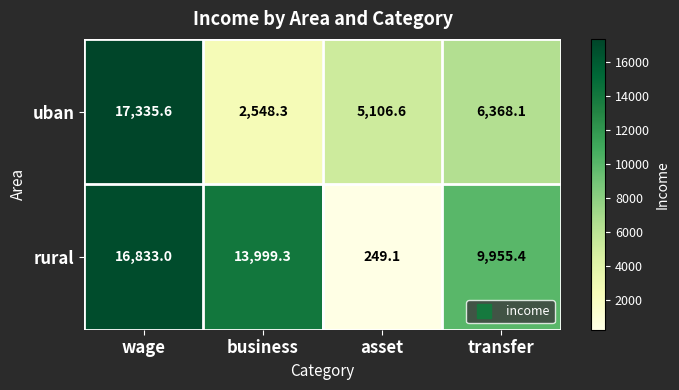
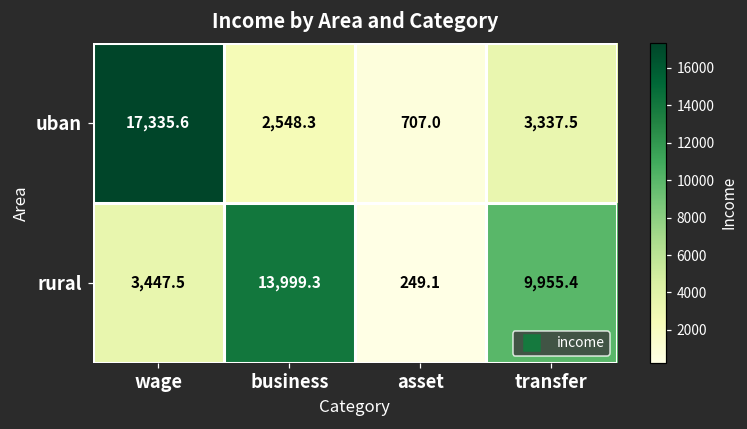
  {
    "uban": {
      "wage": "17,335.6",
      "business": "2,548.3",
-     "asset": "5,106.6",
-     "transfer": "6,368.1"
+     "asset": "707.0",
+     "transfer": "3,337.5"
    },
    "rural": {
-     "wage": "16,833.0",
+     "wage": "3,447.5",
      "business": "13,999.3",
      "asset": "249.1",
      "transfer": "9,955.4"
    }
  }
